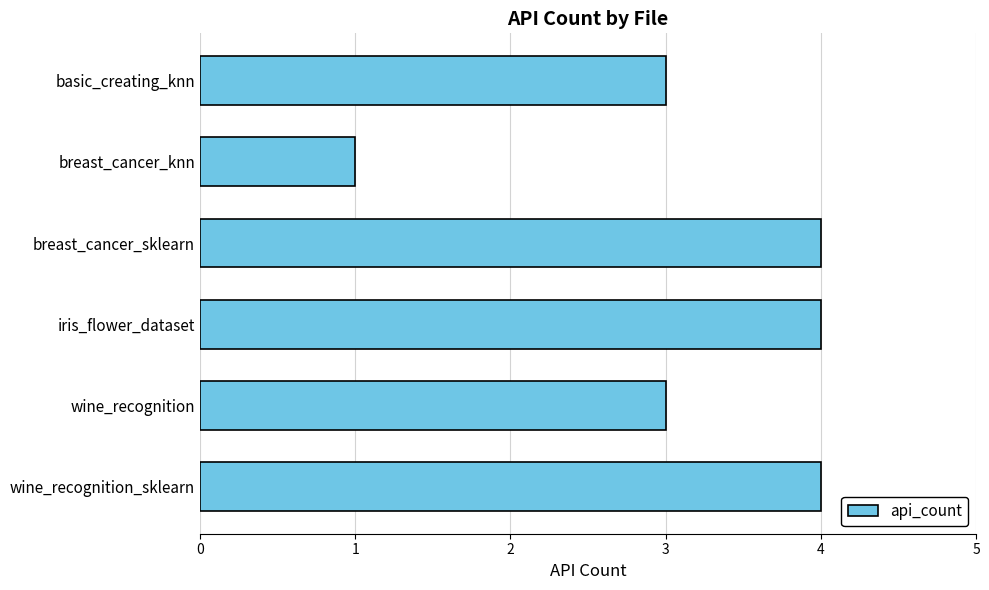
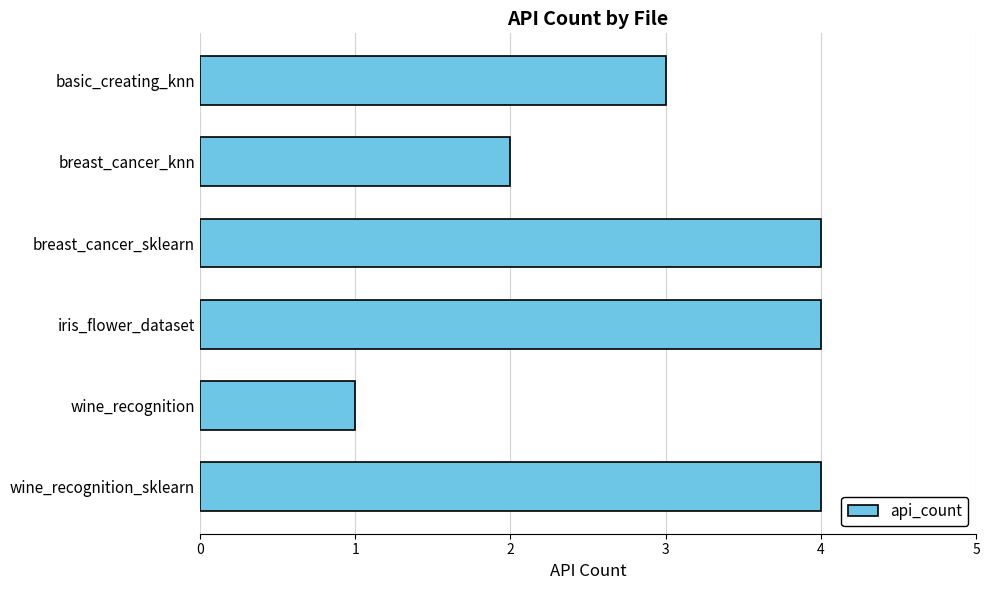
  {
    "basic_creating_knn": 3,
-   "breast_cancer_knn": 1,
+   "breast_cancer_knn": 2,
    "breast_cancer_sklearn": 4,
    "iris_flower_dataset": 4,
-   "wine_recognition": 3,
+   "wine_recognition": 1,
    "wine_recognition_sklearn": 4
  }
